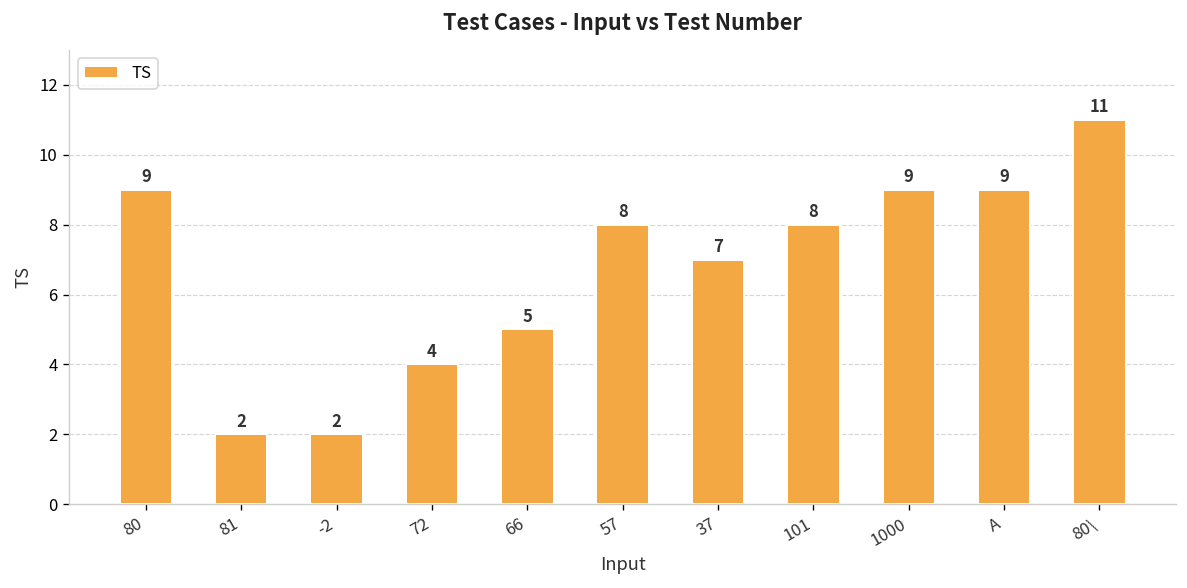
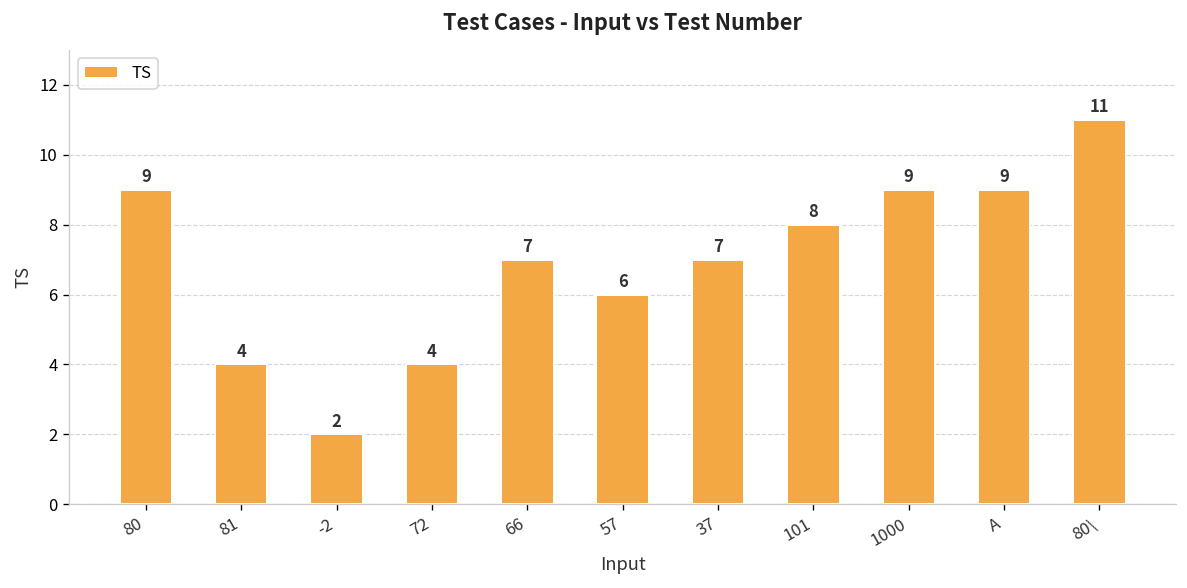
  {
    "80": 9,
-   "81": 2,
+   "81": 4,
    "-2": 2,
    "72": 4,
-   "66": 5,
-   "57": 8,
+   "66": 7,
+   "57": 6,
    "37": 7,
    "101": 8,
    "1000": 9,
    "A": 9,
    "80\\": 11
  }
